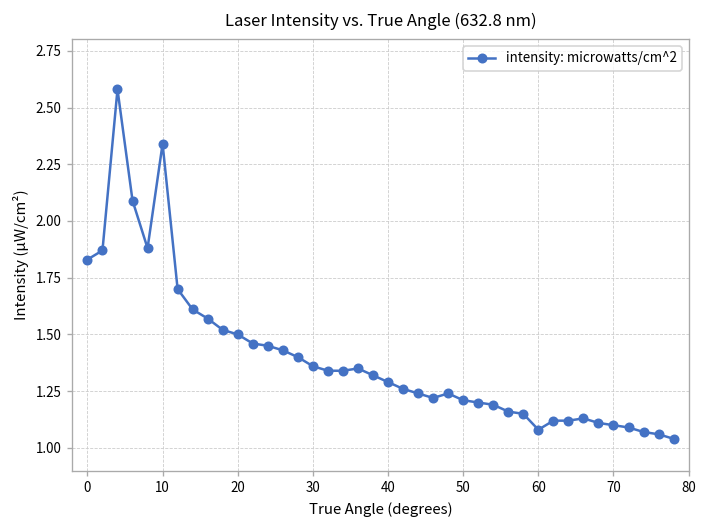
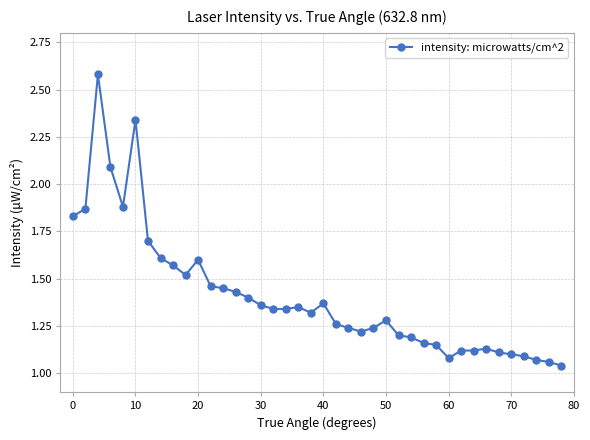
  {
    "0": 1.83,
    "10": 2.34,
-   "20": 1.5,
+   "20": 1.6,
    "30": 1.36,
-   "40": 1.29,
-   "50": 1.21,
+   "40": 1.37,
+   "50": 1.28,
    "60": 1.08,
    "70": 1.10
  }
